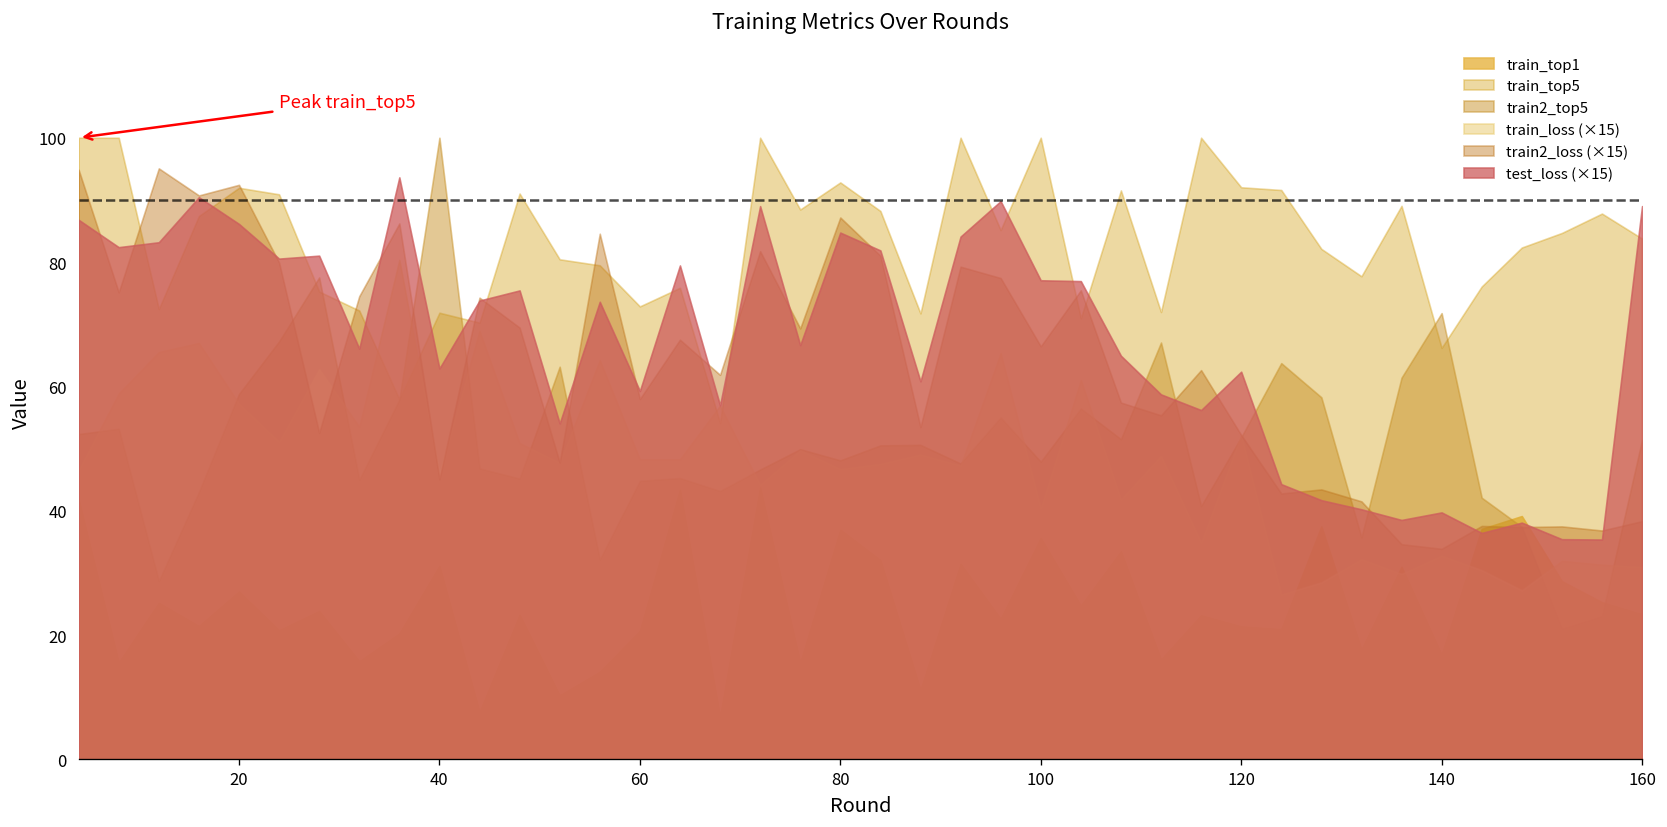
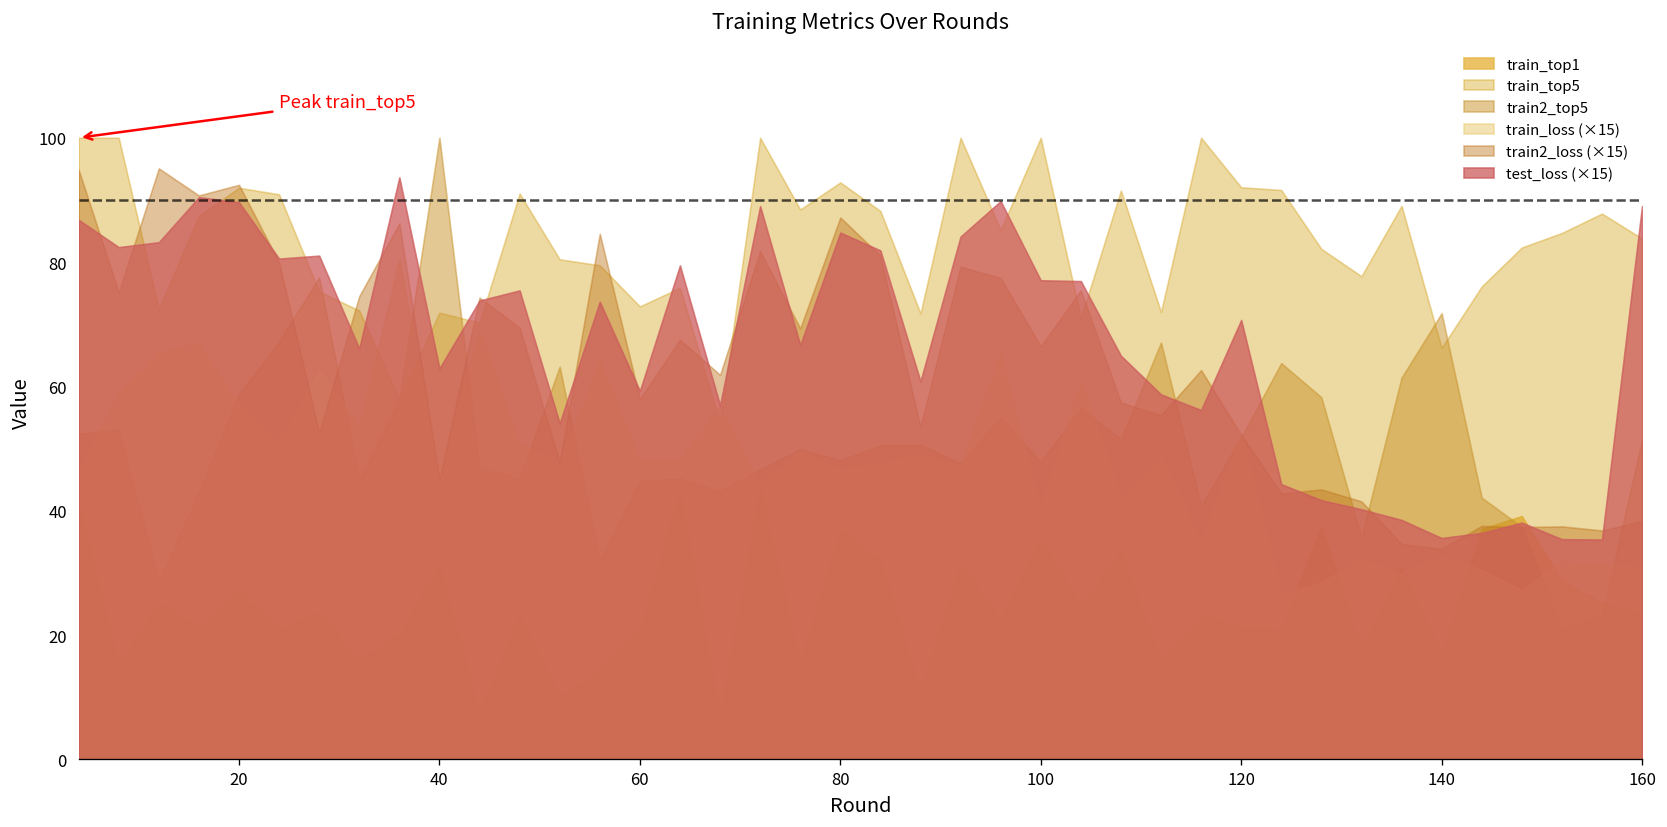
  {
    "test_loss (×15)": {
-     "20": 86,
+     "20": 90,
      "40": 63,
      "60": 59,
      "80": 85,
      "100": 77,
-     "120": 62,
-     "140": 40,
+     "120": 71,
+     "140": 36,
      "160": 89
    }
  }
